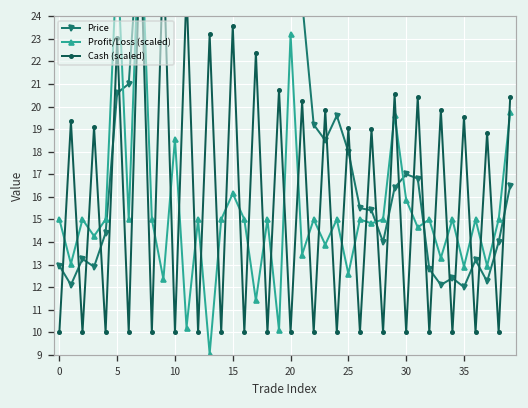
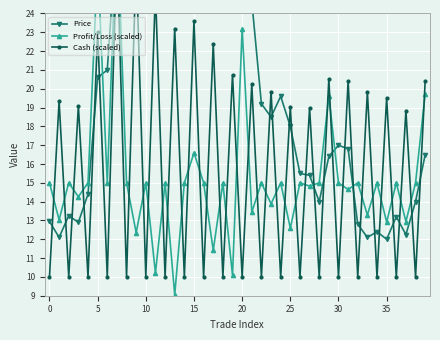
  {
    "Profit/Loss (scaled)": {
      "0": 15.0,
-     "10": 18.6,
-     "15": 16.1,
+     "10": 15.0,
+     "15": 16.6,
      "20": 23.2,
      "25": 12.6,
-     "30": 15.9,
+     "30": 15.0,
      "35": 12.9
    }
  }
